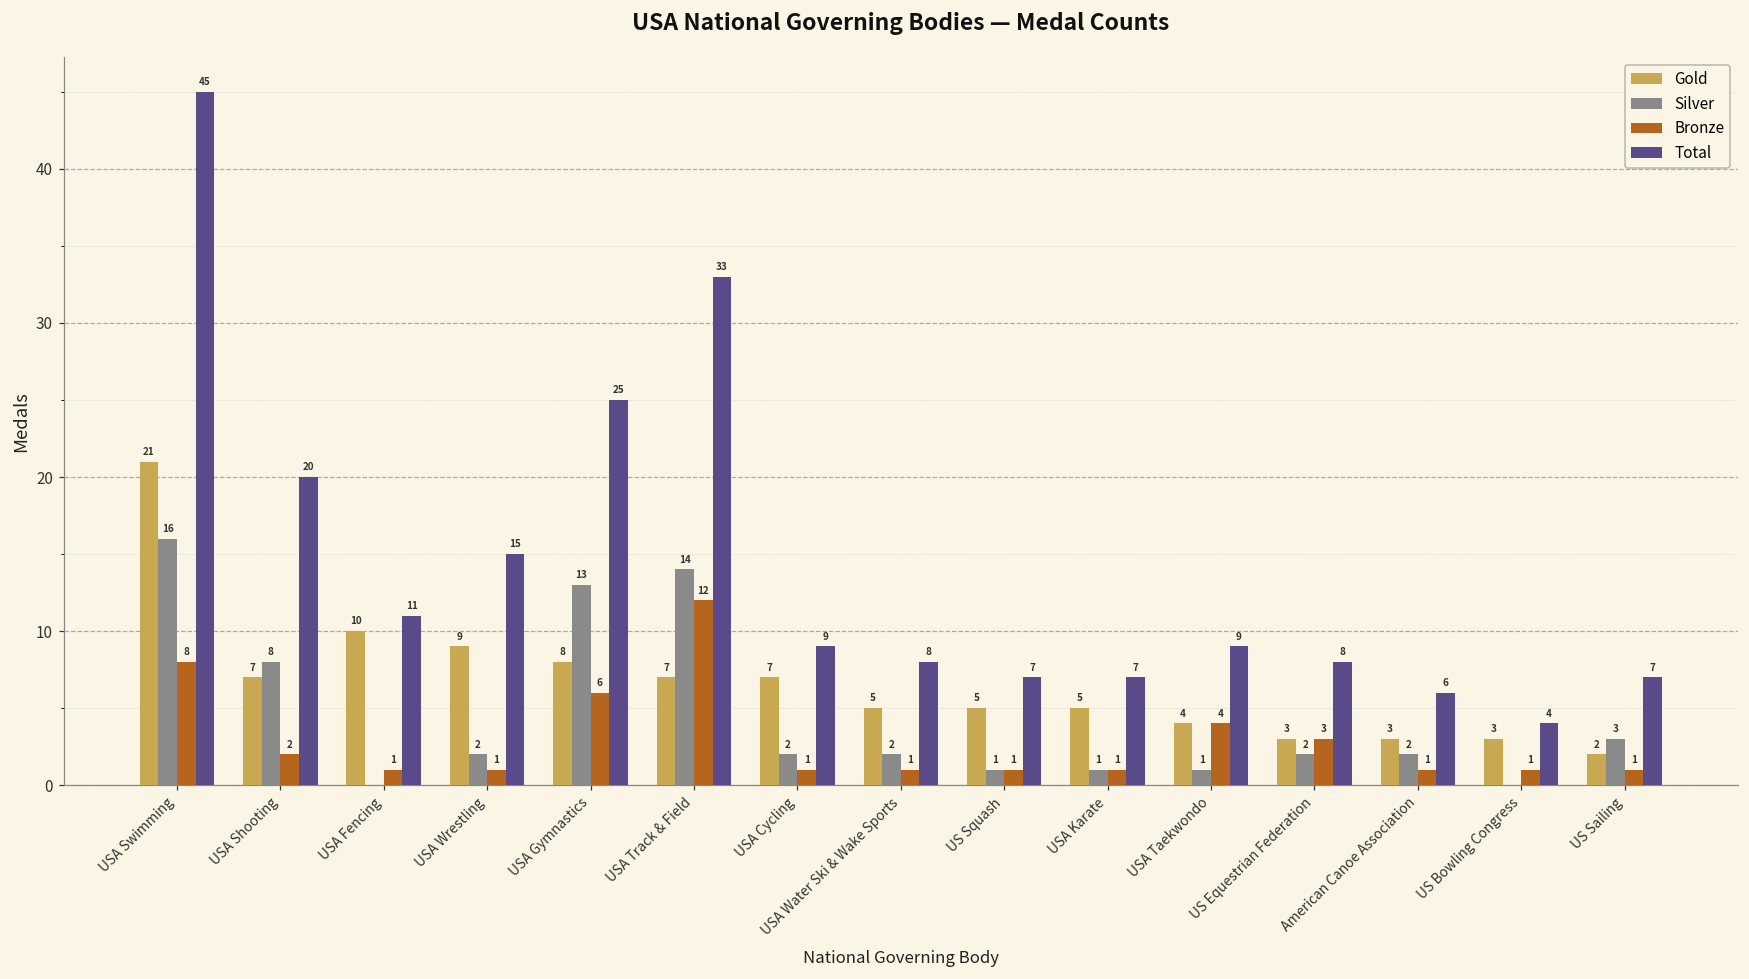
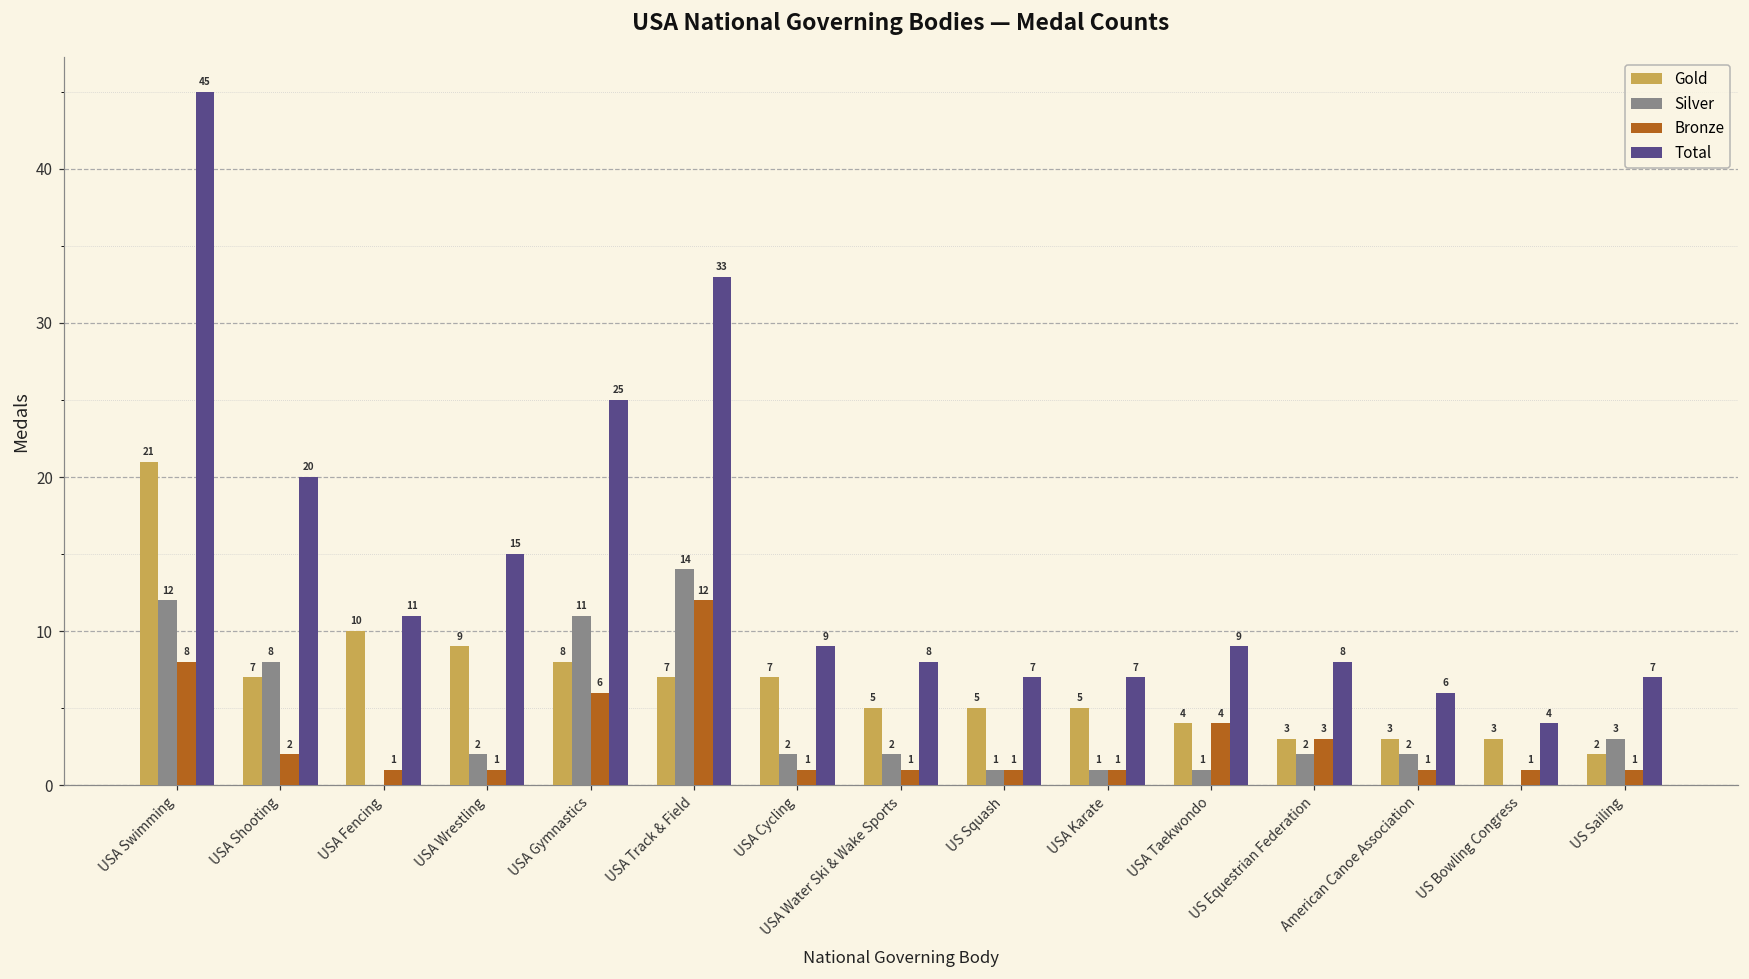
  {
    "Gold": {
      "USA Swimming": 21,
      "USA Shooting": 7,
      "USA Fencing": 10,
      "USA Wrestling": 9,
      "USA Gymnastics": 8,
      "USA Track & Field": 7,
      "USA Cycling": 7,
      "USA Water Ski & Wake Sports": 5,
      "US Squash": 5,
      "USA Karate": 5,
      "USA Taekwondo": 4,
      "US Equestrian Federation": 3,
      "American Canoe Association": 3,
      "US Bowling Congress": 3,
      "US Sailing": 2
    },
    "Silver": {
-     "USA Swimming": 16,
+     "USA Swimming": 12,
      "USA Shooting": 8,
      "USA Wrestling": 2,
-     "USA Gymnastics": 13,
+     "USA Gymnastics": 11,
      "USA Track & Field": 14,
      "USA Cycling": 2,
      "USA Water Ski & Wake Sports": 2,
      "US Squash": 1,
      "USA Karate": 1,
      "USA Taekwondo": 1,
      "US Equestrian Federation": 2,
      "American Canoe Association": 2,
      "US Sailing": 3
    },
    "Bronze": {
      "USA Swimming": 8,
      "USA Shooting": 2,
      "USA Fencing": 1,
      "USA Wrestling": 1,
      "USA Gymnastics": 6,
      "USA Track & Field": 12,
      "USA Cycling": 1,
      "USA Water Ski & Wake Sports": 1,
      "US Squash": 1,
      "USA Karate": 1,
      "USA Taekwondo": 4,
      "US Equestrian Federation": 3,
      "American Canoe Association": 1,
      "US Bowling Congress": 1,
      "US Sailing": 1
    },
    "Total": {
      "USA Swimming": 45,
      "USA Shooting": 20,
      "USA Fencing": 11,
      "USA Wrestling": 15,
      "USA Gymnastics": 25,
      "USA Track & Field": 33,
      "USA Cycling": 9,
      "USA Water Ski & Wake Sports": 8,
      "US Squash": 7,
      "USA Karate": 7,
      "USA Taekwondo": 9,
      "US Equestrian Federation": 8,
      "American Canoe Association": 6,
      "US Bowling Congress": 4,
      "US Sailing": 7
    }
  }
